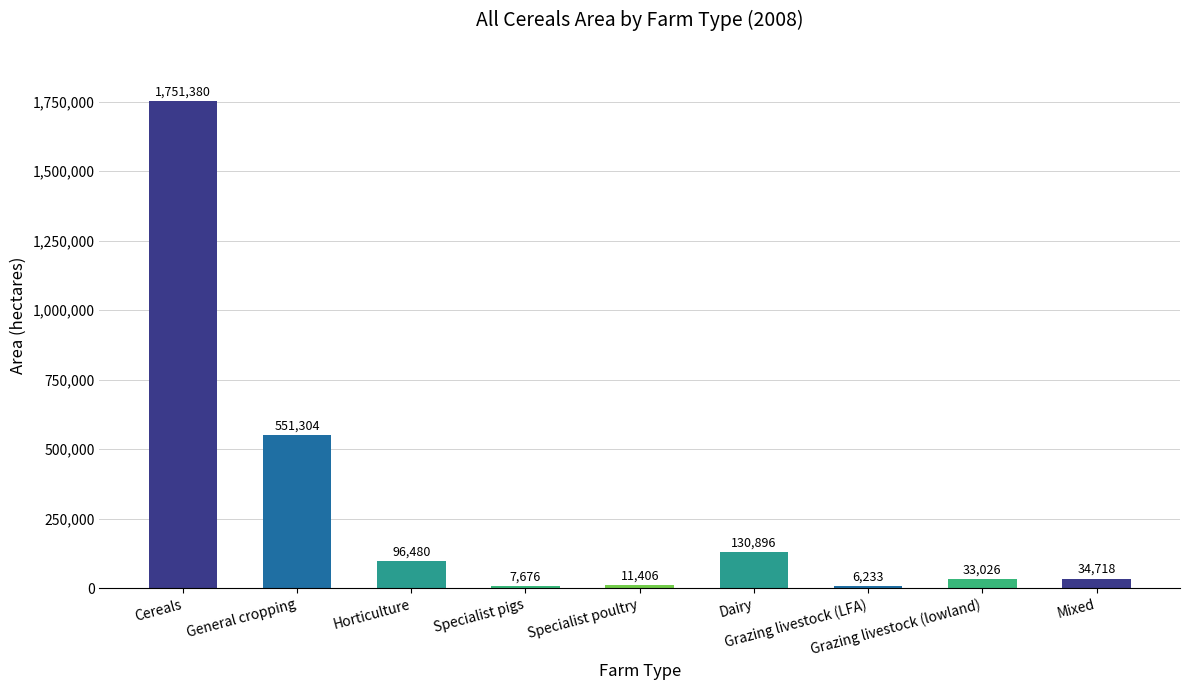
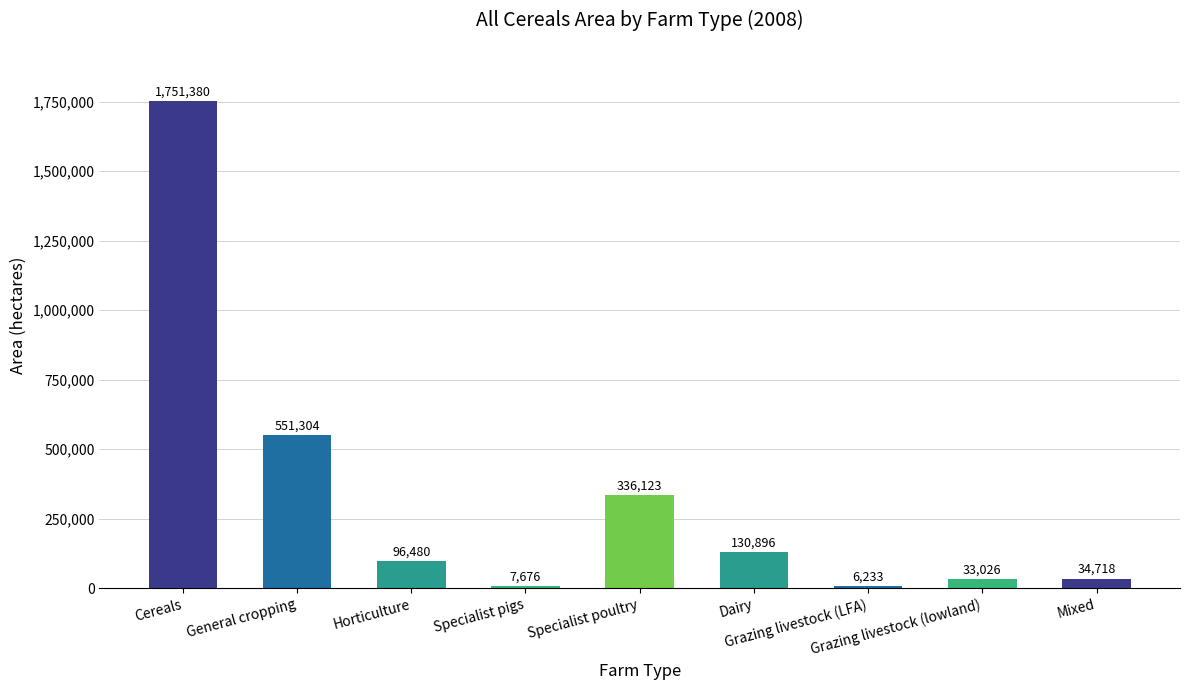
  {
    "Cereals": "1,751,380",
    "General cropping": "551,304",
    "Horticulture": "96,480",
    "Specialist pigs": "7,676",
-   "Specialist poultry": "11,406",
+   "Specialist poultry": "336,123",
    "Dairy": "130,896",
    "Grazing livestock (LFA)": "6,233",
    "Grazing livestock (lowland)": "33,026",
    "Mixed": "34,718"
  }
